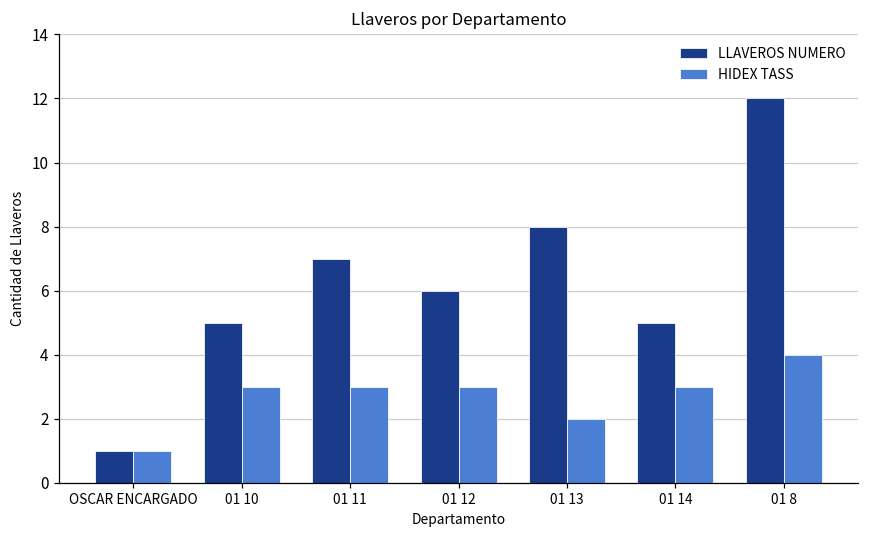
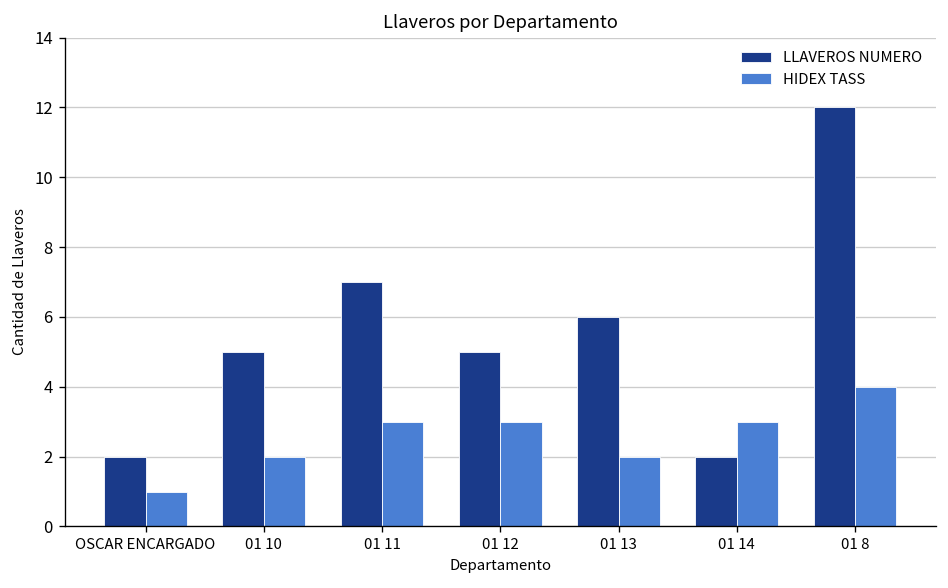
  {
    "LLAVEROS NUMERO": {
-     "OSCAR ENCARGADO": 1,
+     "OSCAR ENCARGADO": 2,
      "01 10": 5,
      "01 11": 7,
-     "01 12": 6,
-     "01 13": 8,
-     "01 14": 5,
+     "01 12": 5,
+     "01 13": 6,
+     "01 14": 2,
      "01 8": 12
    },
    "HIDEX TASS": {
      "OSCAR ENCARGADO": 1,
-     "01 10": 3,
+     "01 10": 2,
      "01 11": 3,
      "01 12": 3,
      "01 13": 2,
      "01 14": 3,
      "01 8": 4
    }
  }
